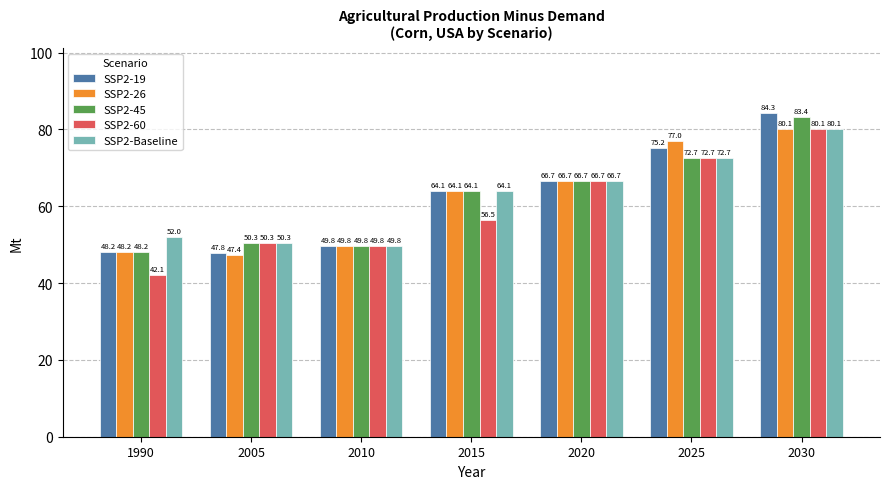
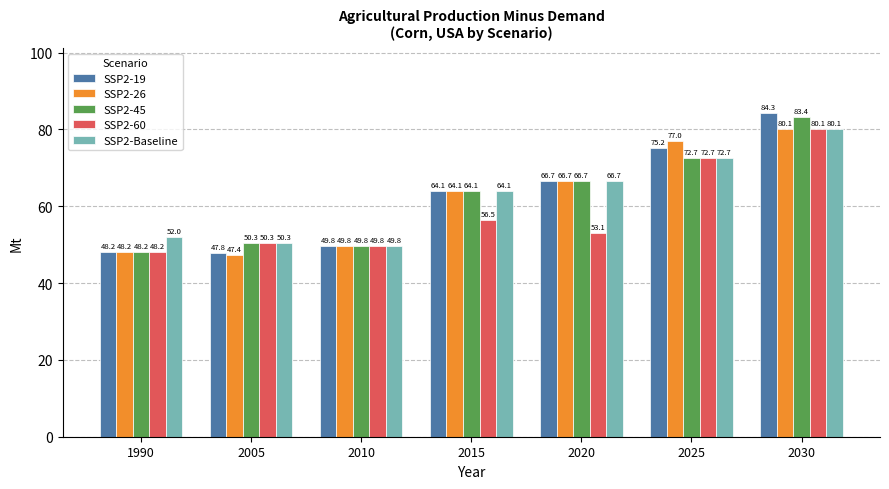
  {
    "SSP2-19": {
      "1990": 48.2,
      "2005": 47.8,
      "2010": 49.8,
      "2015": 64.1,
      "2020": 66.7,
      "2025": 75.2,
      "2030": 84.3
    },
    "SSP2-26": {
      "1990": 48.2,
      "2005": 47.4,
      "2010": 49.8,
      "2015": 64.1,
      "2020": 66.7,
      "2025": 77.0,
      "2030": 80.1
    },
    "SSP2-45": {
      "1990": 48.2,
      "2005": 50.3,
      "2010": 49.8,
      "2015": 64.1,
      "2020": 66.7,
      "2025": 72.7,
      "2030": 83.4
    },
    "SSP2-60": {
-     "1990": 42.1,
+     "1990": 48.2,
      "2005": 50.3,
      "2010": 49.8,
      "2015": 56.5,
-     "2020": 66.7,
+     "2020": 53.1,
      "2025": 72.7,
      "2030": 80.1
    },
    "SSP2-Baseline": {
      "1990": 52.0,
      "2005": 50.3,
      "2010": 49.8,
      "2015": 64.1,
      "2020": 66.7,
      "2025": 72.7,
      "2030": 80.1
    }
  }
